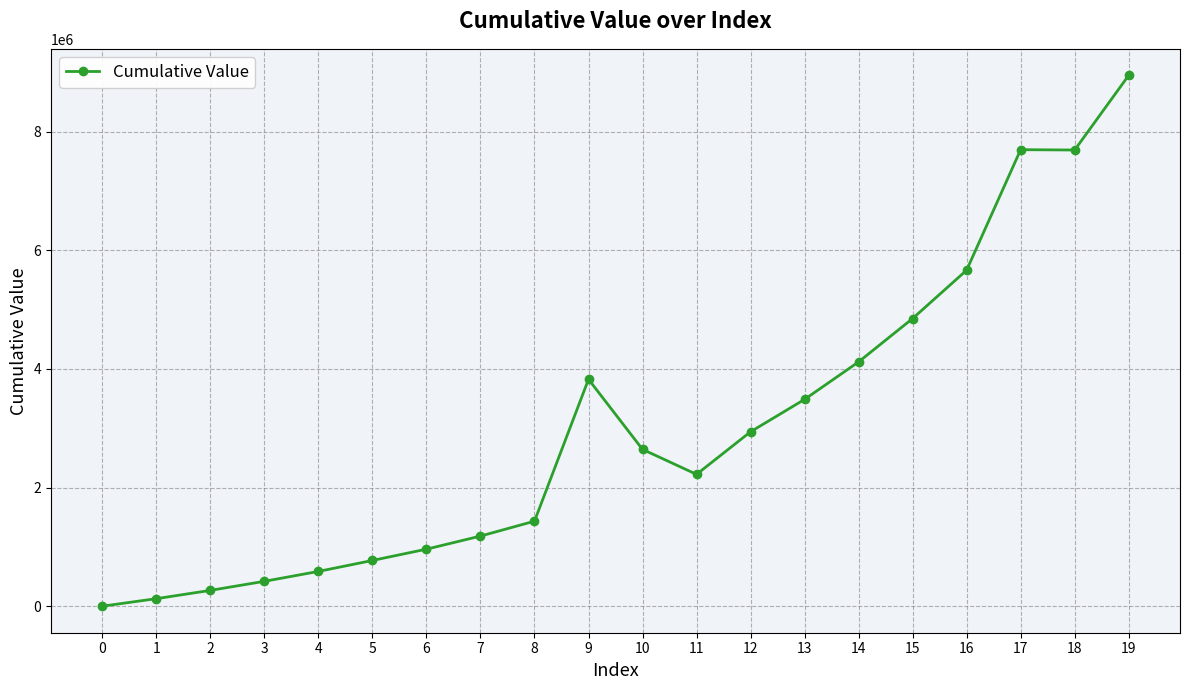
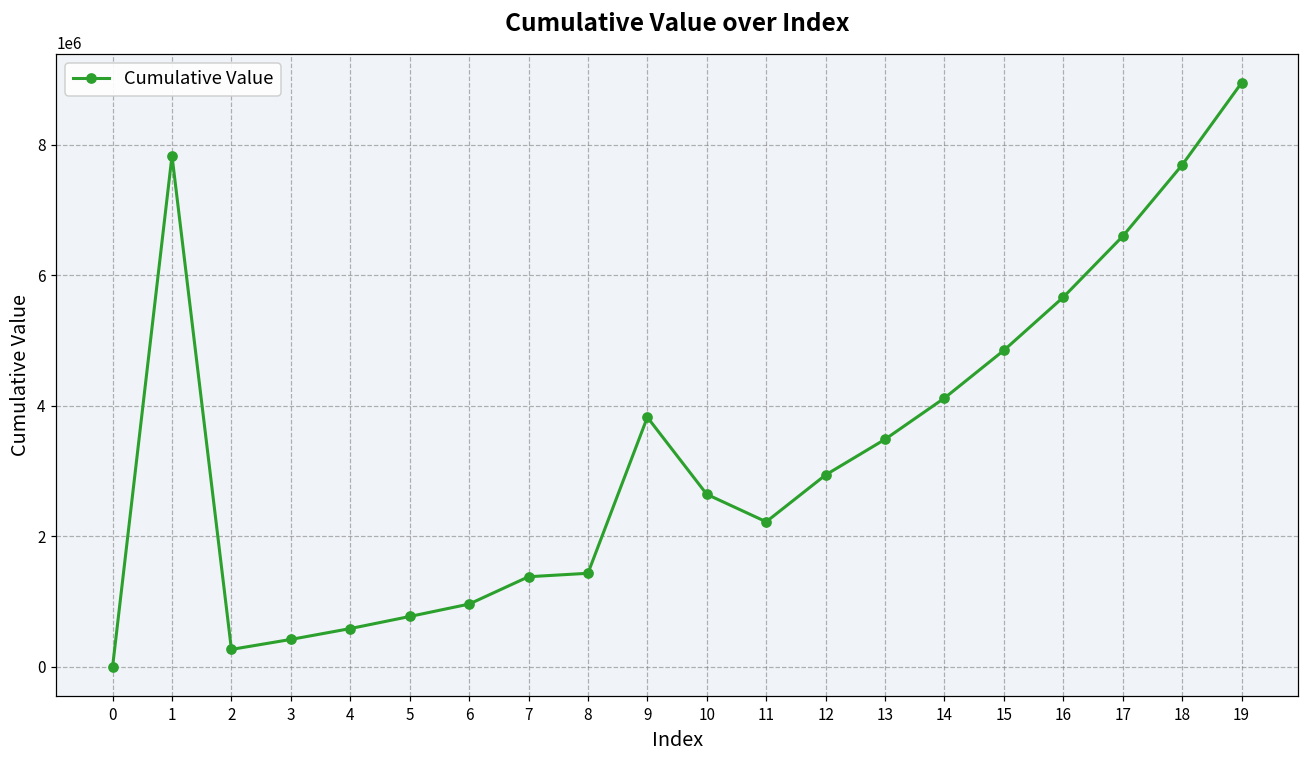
  {
    "0": 0,
-   "1": 100000,
+   "1": 7800000,
    "2": 300000,
    "3": 400000,
    "4": 600000,
    "5": 800000,
    "6": 1000000,
-   "7": 1200000,
+   "7": 1400000,
    "8": 1400000,
    "9": 3800000,
    "10": 2600000,
    "11": 2200000,
    "12": 2900000,
    "13": 3500000,
    "14": 4100000,
    "15": 4900000,
    "16": 5700000,
-   "17": 7700000,
+   "17": 6600000,
    "18": 7700000,
    "19": 9000000
  }
